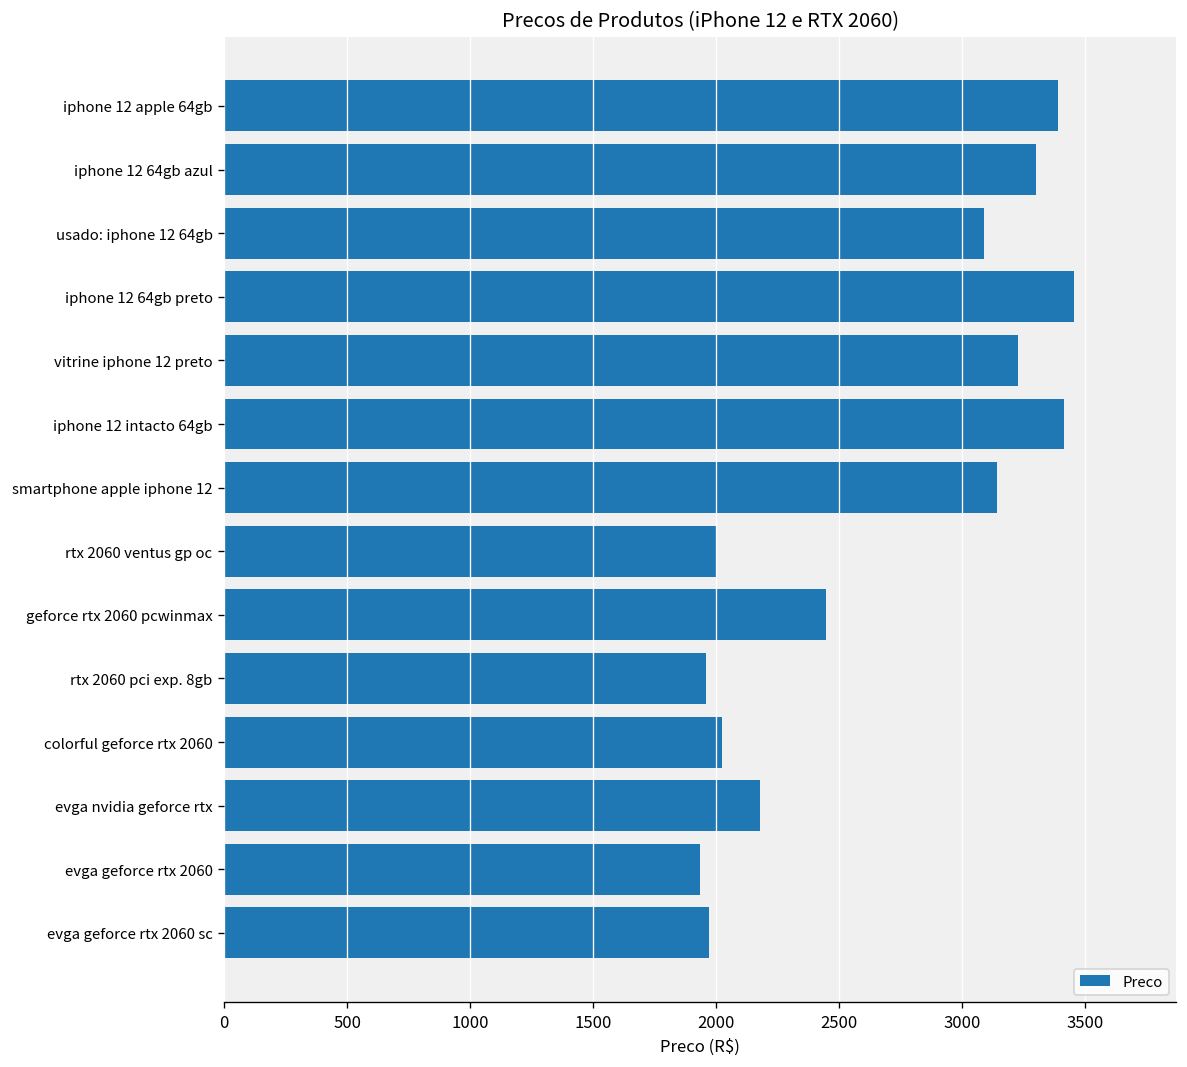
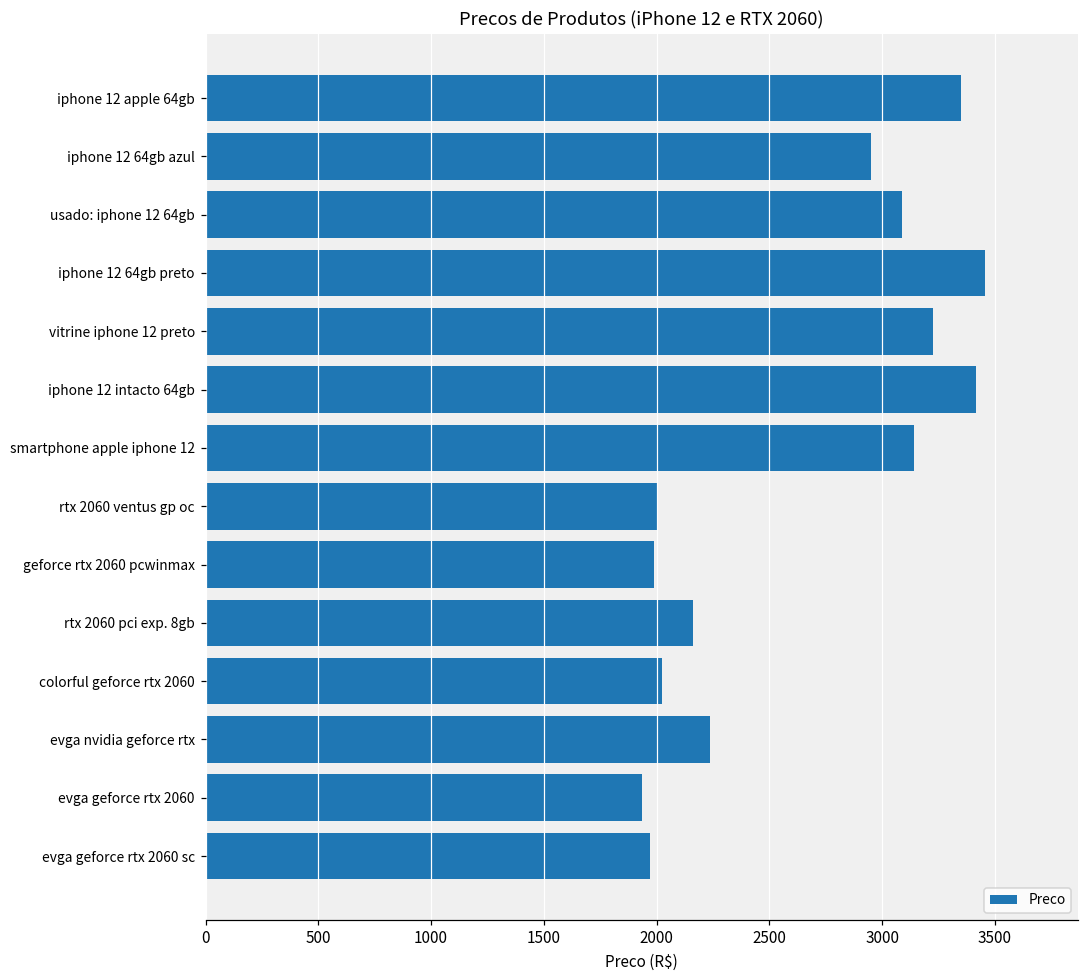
  {
-   "iphone 12 apple 64gb": 3390,
-   "iphone 12 64gb azul": 3300,
+   "iphone 12 apple 64gb": 3350,
+   "iphone 12 64gb azul": 2950,
    "usado: iphone 12 64gb": 3090,
    "iphone 12 64gb preto": 3450,
    "vitrine iphone 12 preto": 3230,
    "iphone 12 intacto 64gb": 3420,
    "smartphone apple iphone 12": 3140,
    "rtx 2060 ventus gp oc": 2000,
-   "geforce rtx 2060 pcwinmax": 2450,
-   "rtx 2060 pci exp. 8gb": 1960,
+   "geforce rtx 2060 pcwinmax": 1990,
+   "rtx 2060 pci exp. 8gb": 2160,
    "colorful geforce rtx 2060": 2020,
-   "evga nvidia geforce rtx": 2180,
+   "evga nvidia geforce rtx": 2240,
    "evga geforce rtx 2060": 1930,
    "evga geforce rtx 2060 sc": 1970
  }
